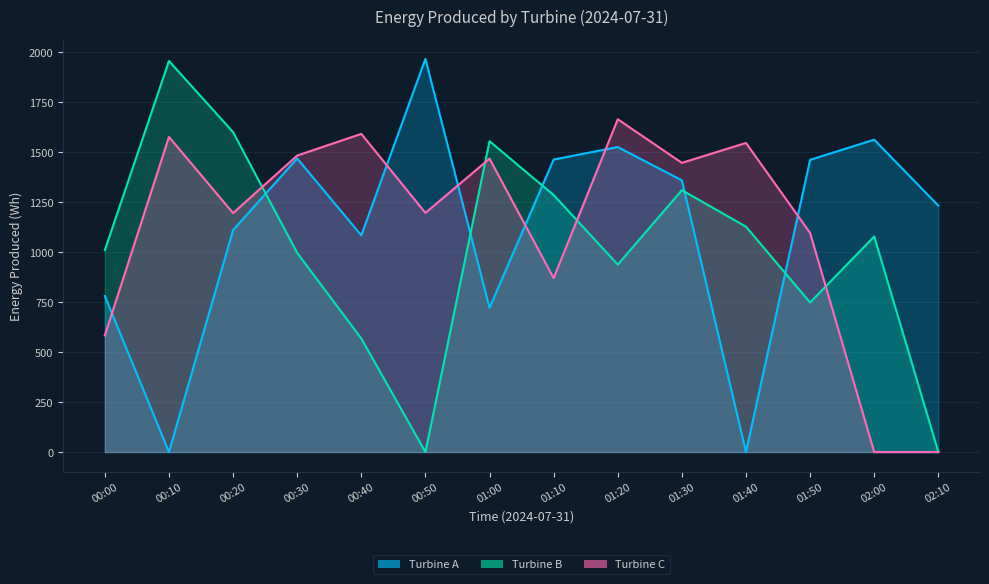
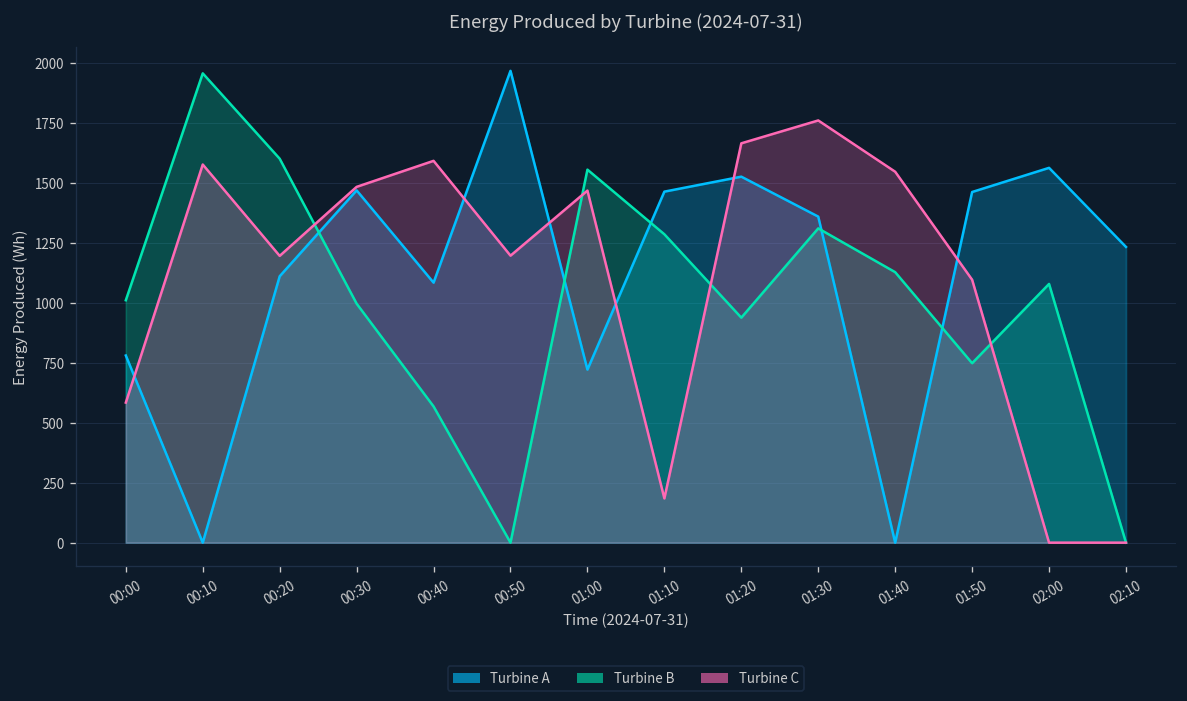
  {
    "Turbine C": {
      "00:00": 580,
      "00:10": 1580,
      "00:20": 1200,
      "00:30": 1480,
      "00:40": 1590,
      "00:50": 1200,
      "01:00": 1470,
-     "01:10": 870,
+     "01:10": 180,
      "01:20": 1670,
-     "01:30": 1450,
+     "01:30": 1760,
      "01:40": 1550,
      "01:50": 1100,
      "02:00": 0
    }
  }
